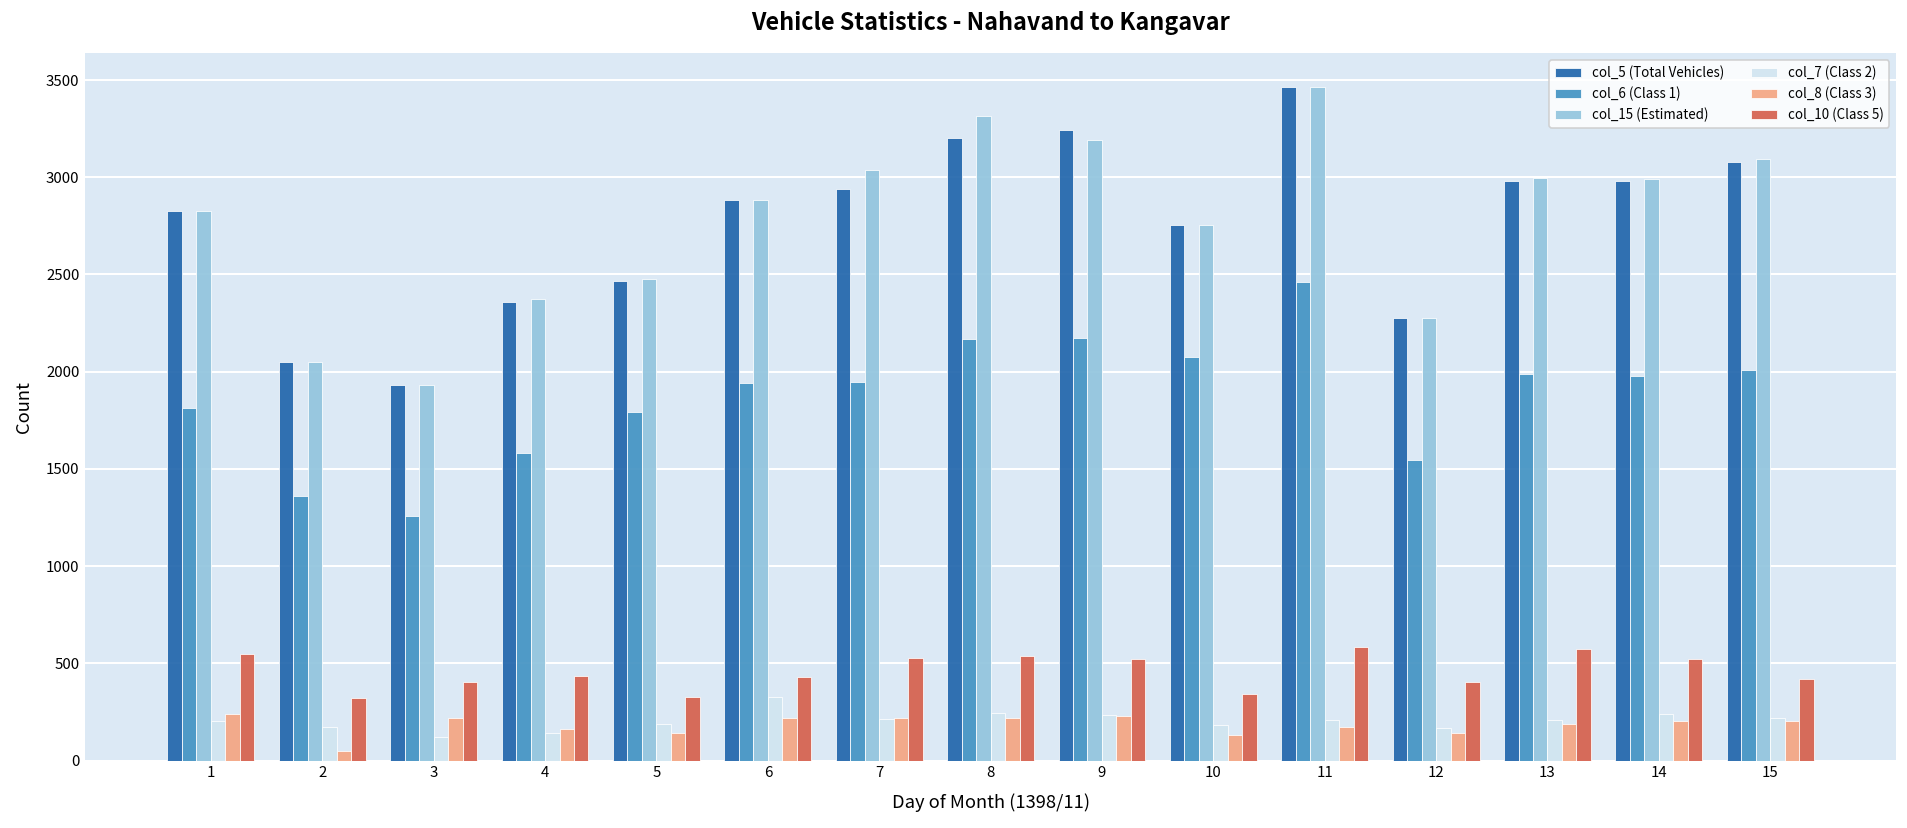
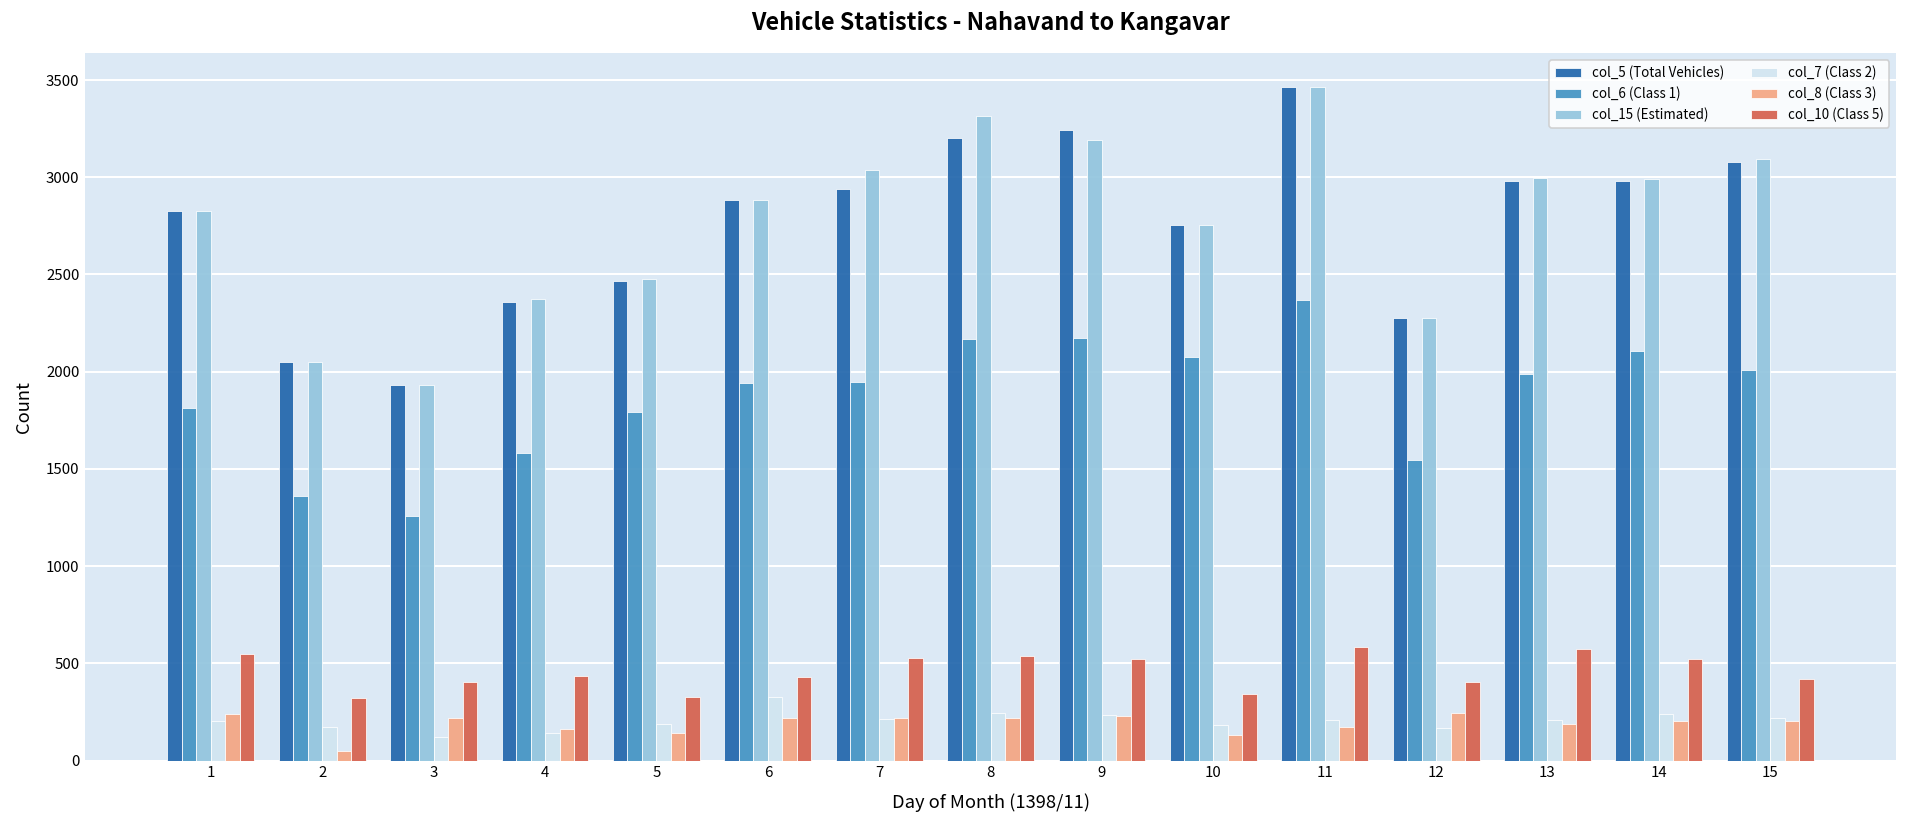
  {
    "col_5 (Total Vehicles)": {
      "1": 2830,
      "2": 2050,
      "3": 1930,
      "4": 2360,
      "5": 2470,
      "6": 2880,
      "7": 2940,
      "8": 3200,
      "9": 3240,
      "10": 2760,
      "11": 3460,
      "12": 2280,
      "13": 2980,
      "14": 2980,
      "15": 3080
    },
    "col_6 (Class 1)": {
      "1": 1810,
      "2": 1360,
      "3": 1260,
      "4": 1580,
      "5": 1790,
      "6": 1940,
      "7": 1950,
      "8": 2170,
      "9": 2170,
      "10": 2080,
-     "11": 2460,
+     "11": 2370,
      "12": 1550,
      "13": 1990,
-     "14": 1980,
+     "14": 2100,
      "15": 2010
    },
    "col_15 (Estimated)": {
      "1": 2830,
      "2": 2050,
      "3": 1930,
      "4": 2370,
      "5": 2480,
      "6": 2880,
      "7": 3040,
      "8": 3320,
      "9": 3190,
      "10": 2760,
      "11": 3460,
      "12": 2280,
      "13": 3000,
      "14": 2990,
      "15": 3090
    },
    "col_7 (Class 2)": {
      "1": 200,
      "2": 170,
      "3": 120,
      "4": 140,
      "5": 190,
      "6": 330,
      "7": 210,
      "8": 240,
      "9": 230,
      "10": 190,
      "11": 210,
      "12": 170,
      "13": 210,
      "14": 240,
      "15": 220
    },
    "col_8 (Class 3)": {
      "1": 240,
      "2": 50,
      "3": 220,
      "4": 160,
      "5": 140,
      "6": 220,
      "7": 220,
      "8": 220,
      "9": 230,
      "10": 130,
      "11": 170,
-     "12": 140,
+     "12": 250,
      "13": 190,
      "14": 200,
      "15": 200
    },
    "col_10 (Class 5)": {
      "1": 550,
      "2": 320,
      "3": 400,
      "4": 440,
      "5": 330,
      "6": 430,
      "7": 530,
      "8": 540,
      "9": 520,
      "10": 340,
      "11": 580,
      "12": 400,
      "13": 570,
      "14": 520,
      "15": 420
    }
  }
